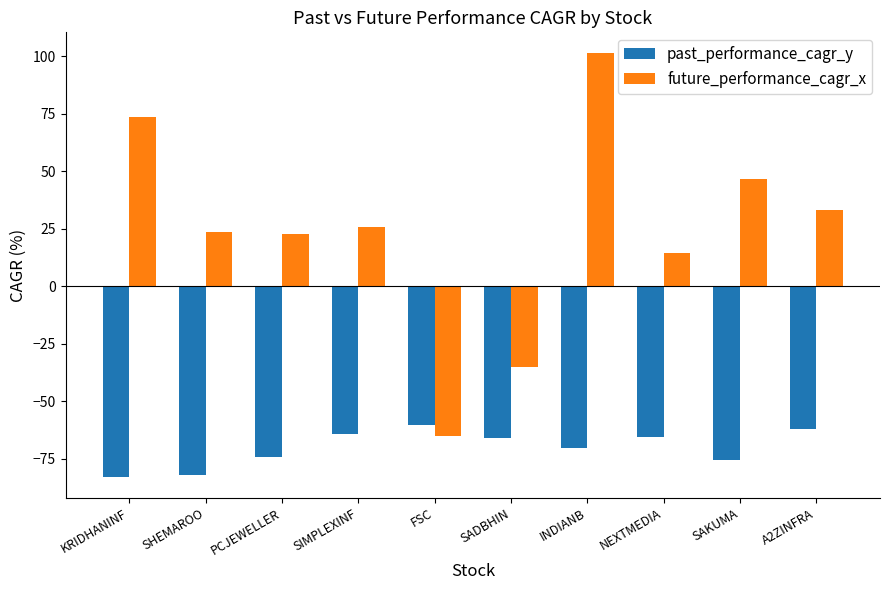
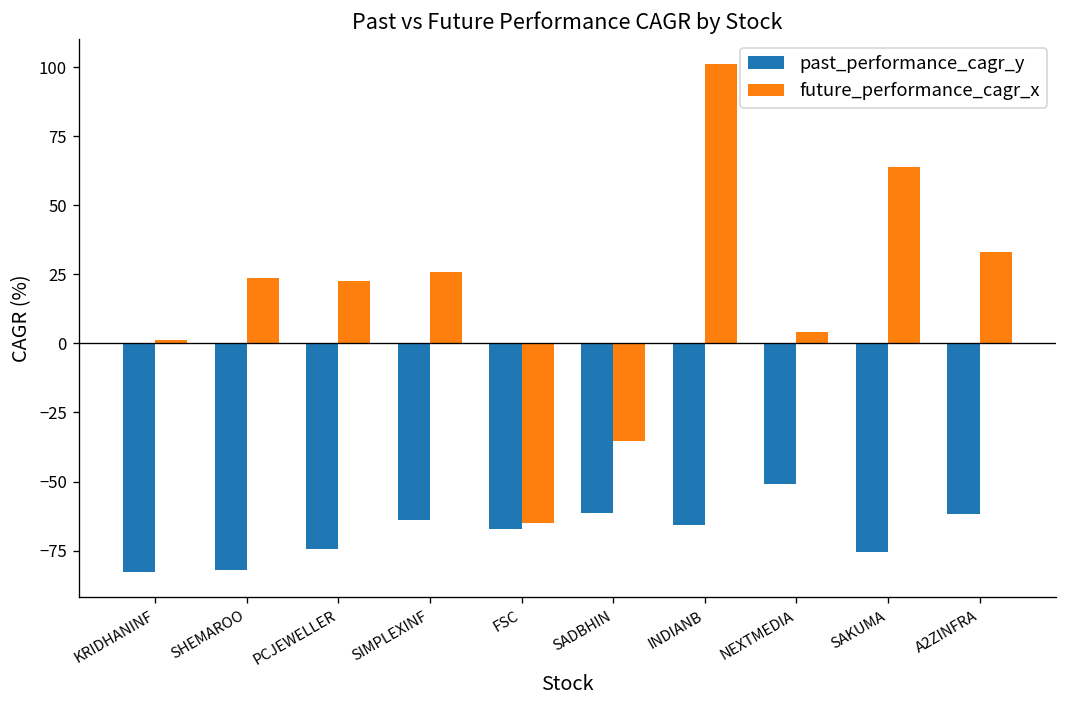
  {
    "past_performance_cagr_y": {
      "KRIDHANINF": -83,
      "SHEMAROO": -82,
      "PCJEWELLER": -74,
      "SIMPLEXINF": -64,
-     "FSC": -60,
-     "SADBHIN": -66,
-     "INDIANB": -70,
-     "NEXTMEDIA": -66,
+     "FSC": -67,
+     "SADBHIN": -61,
+     "INDIANB": -66,
+     "NEXTMEDIA": -51,
      "SAKUMA": -76,
      "A2ZINFRA": -62
    },
    "future_performance_cagr_x": {
-     "KRIDHANINF": 73,
+     "KRIDHANINF": 1,
      "SHEMAROO": 24,
      "PCJEWELLER": 23,
      "SIMPLEXINF": 26,
      "FSC": -65,
      "SADBHIN": -35,
      "INDIANB": 101,
-     "NEXTMEDIA": 15,
-     "SAKUMA": 47,
+     "NEXTMEDIA": 4,
+     "SAKUMA": 64,
      "A2ZINFRA": 33
    }
  }
